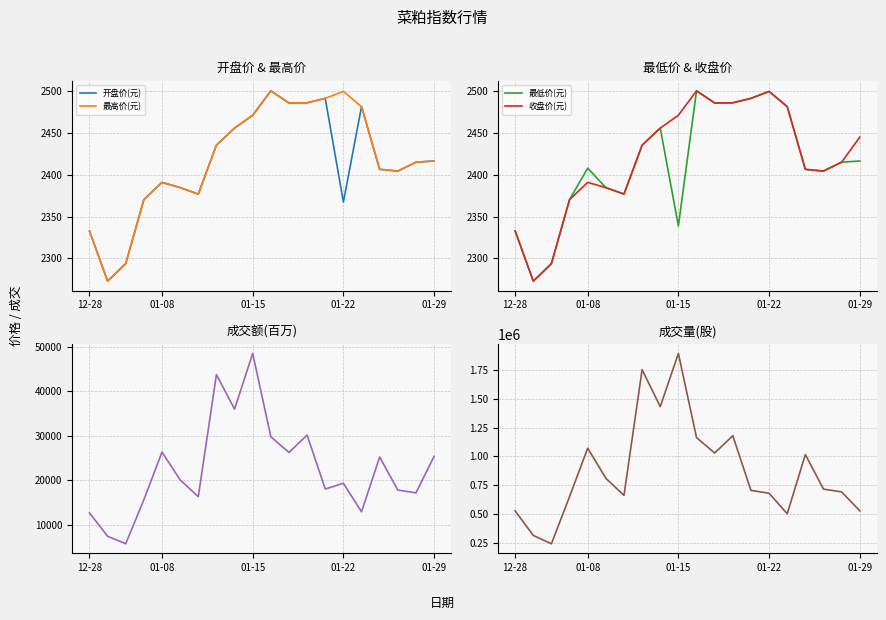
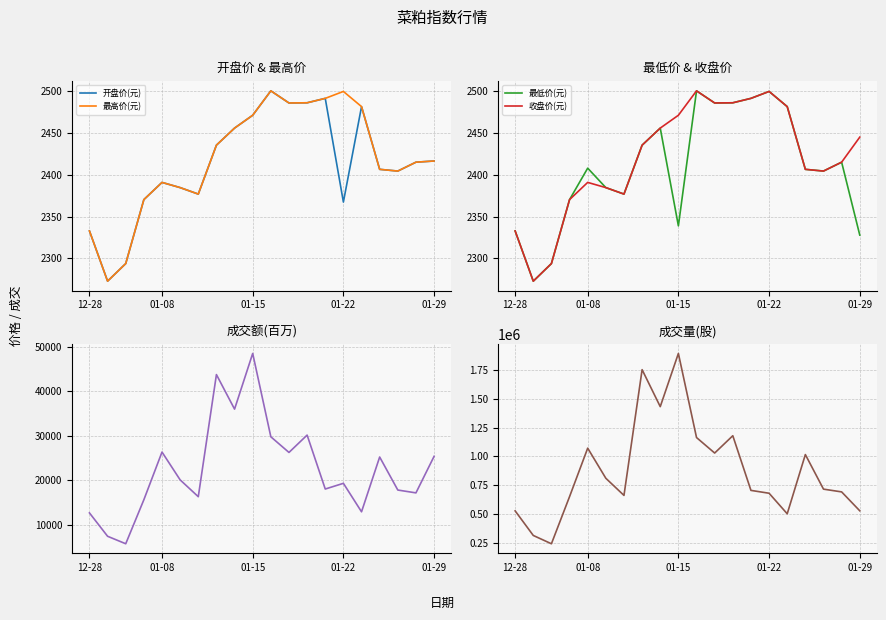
  {
    "开盘价 & 最高价": {
      "开盘价(元)": {
        "01-22": 2370
      },
      "最高价(元)": {
        "01-22": 2500
      }
    },
    "最低价 & 收盘价": {
      "最低价(元)": {
        "01-08": 2410,
        "01-15": 2340,
-       "01-29": 2420
+       "01-29": 2330
      },
      "收盘价(元)": {
        "01-08": 2390,
        "01-15": 2470,
        "01-29": 2440
      }
    },
    "成交额(百万)": {
      "12-28": 13000,
      "01-08": 26000,
      "01-15": 48000,
      "01-22": 19000,
      "01-29": 25000
    },
    "成交量(股)": {
      "12-28": 530000,
      "01-08": 1070000,
      "01-15": 1890000,
      "01-22": 680000,
      "01-29": 530000
    }
  }
